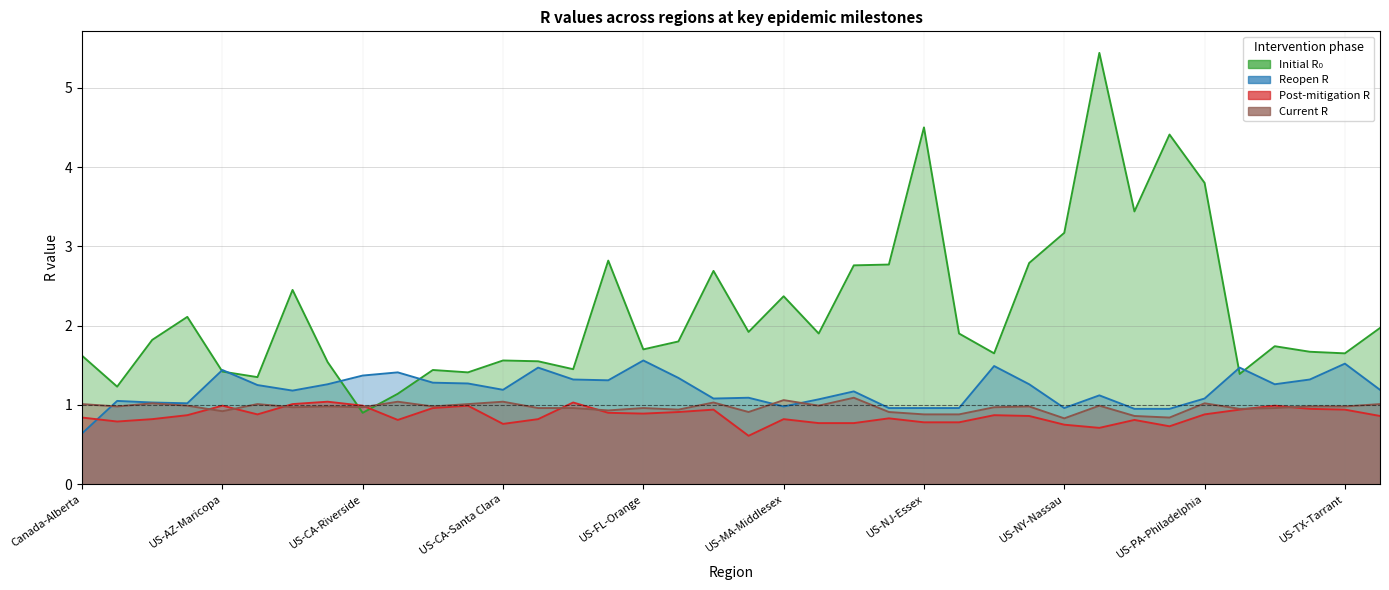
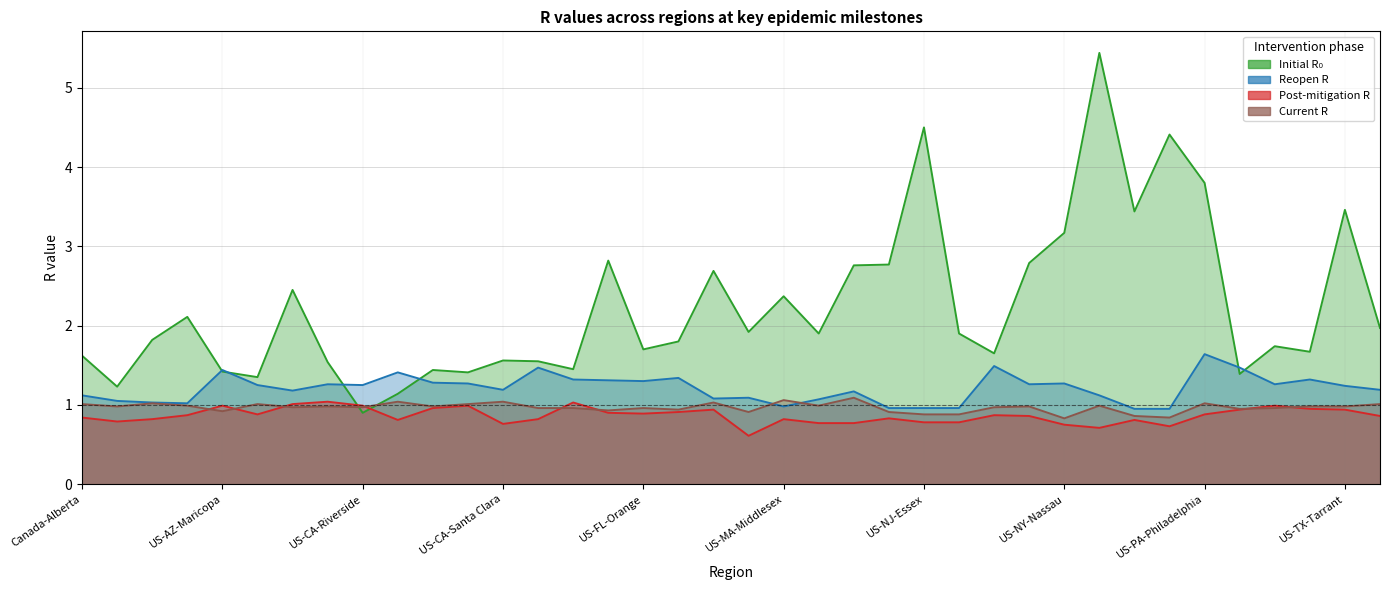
  {
    "Initial R₀": {
      "Canada-Alberta": 1.6,
      "US-CA-Riverside": 0.9,
      "US-CA-Santa Clara": 1.6,
      "US-FL-Orange": 1.7,
      "US-MA-Middlesex": 2.4,
      "US-NJ-Essex": 4.5,
      "US-NY-Nassau": 3.2,
      "US-PA-Philadelphia": 3.8,
-     "US-TX-Tarrant": 1.7
+     "US-TX-Tarrant": 3.5
    },
    "Reopen R": {
-     "Canada-Alberta": 0.6,
-     "US-CA-Riverside": 1.4,
+     "Canada-Alberta": 1.1,
+     "US-CA-Riverside": 1.3,
      "US-CA-Santa Clara": 1.2,
-     "US-FL-Orange": 1.6,
+     "US-FL-Orange": 1.3,
      "US-MA-Middlesex": 1.0,
      "US-NJ-Essex": 1.0,
-     "US-NY-Nassau": 1.0,
-     "US-PA-Philadelphia": 1.1,
-     "US-TX-Tarrant": 1.5
+     "US-NY-Nassau": 1.3,
+     "US-PA-Philadelphia": 1.6,
+     "US-TX-Tarrant": 1.2
    }
  }
